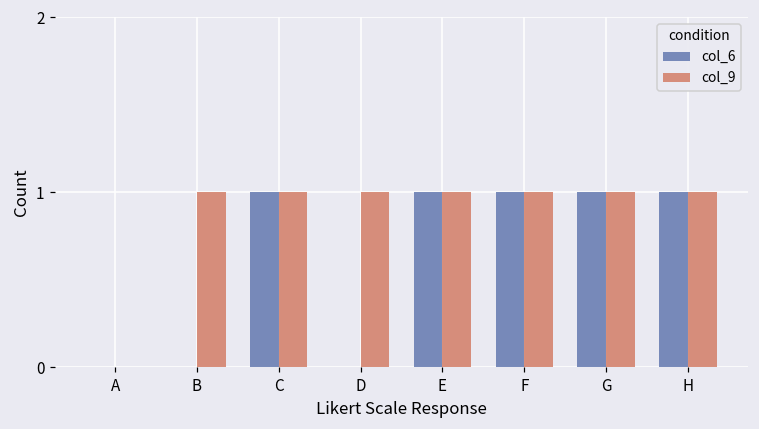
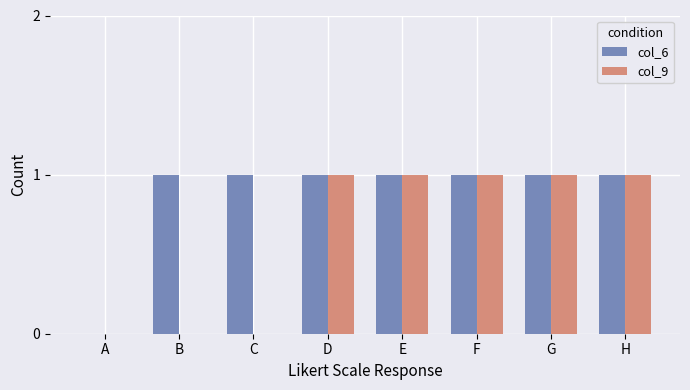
  {
    "col_6": {
      "A": 0,
-     "B": 0,
+     "B": 1,
      "C": 1,
-     "D": 0,
+     "D": 1,
      "E": 1,
      "F": 1,
      "G": 1,
      "H": 1
    },
    "col_9": {
      "A": 0,
-     "B": 1,
-     "C": 1,
+     "B": 0,
+     "C": 0,
      "D": 1,
      "E": 1,
      "F": 1,
      "G": 1,
      "H": 1
    }
  }
